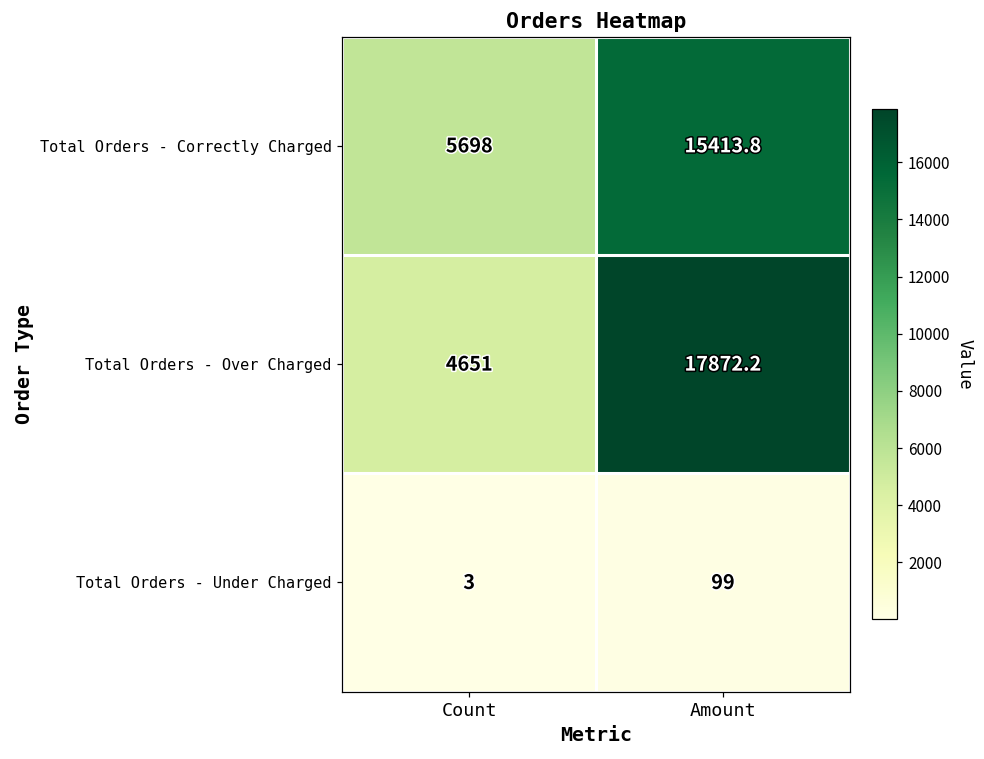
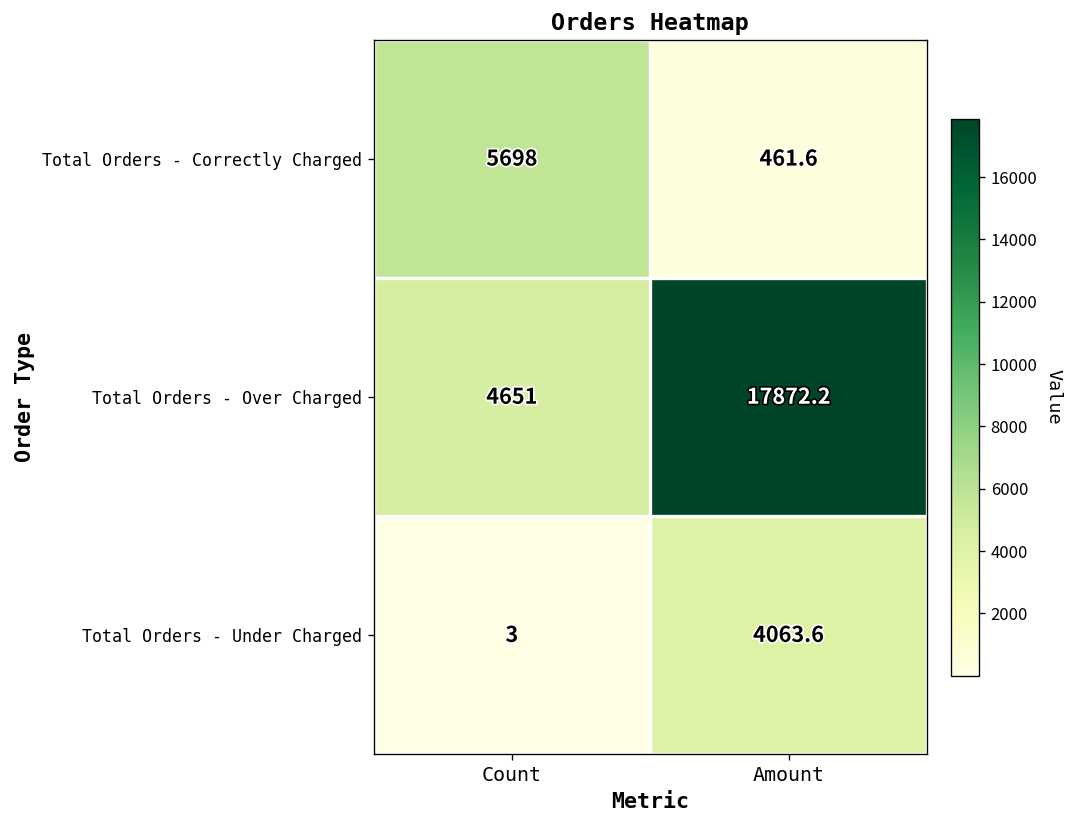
  {
    "Total Orders - Correctly Charged": {
      "Count": 5698,
-     "Amount": 15413.8
+     "Amount": 461.6
    },
    "Total Orders - Over Charged": {
      "Count": 4651,
      "Amount": 17872.2
    },
    "Total Orders - Under Charged": {
      "Count": 3,
-     "Amount": 99
+     "Amount": 4063.6
    }
  }
